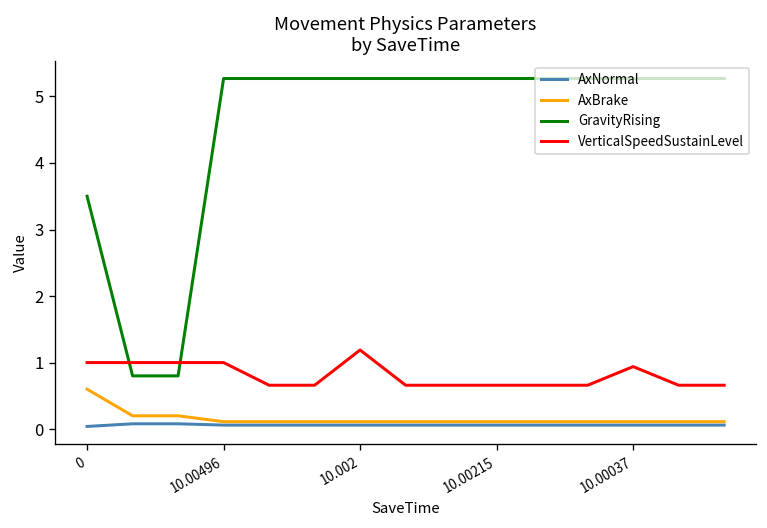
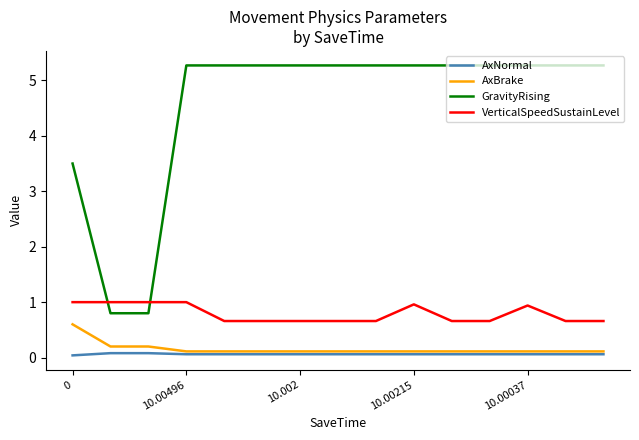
  {
    "AxNormal": {
      "0": 0.0,
      "10.00496": 0.1,
      "10.002": 0.1,
      "10.00215": 0.1,
      "10.00037": 0.1
    },
    "AxBrake": {
      "0": 0.6,
      "10.00496": 0.1,
      "10.002": 0.1,
      "10.00215": 0.1,
      "10.00037": 0.1
    },
    "GravityRising": {
      "0": 3.5,
      "10.00496": 5.3,
      "10.002": 5.3,
      "10.00215": 5.3
    },
    "VerticalSpeedSustainLevel": {
      "0": 1.0,
      "10.00496": 1.0,
-     "10.002": 1.2,
-     "10.00215": 0.7,
+     "10.002": 0.7,
+     "10.00215": 1.0,
      "10.00037": 0.9
    }
  }
